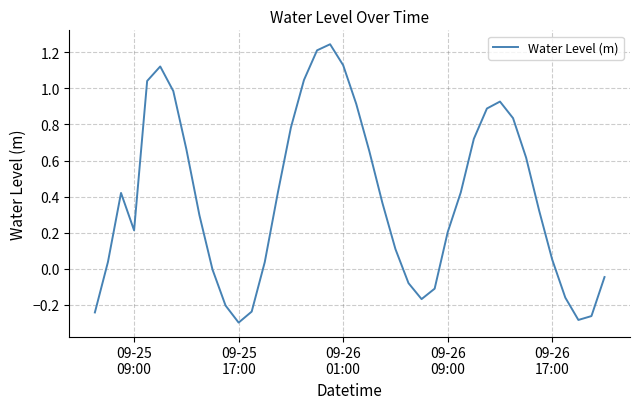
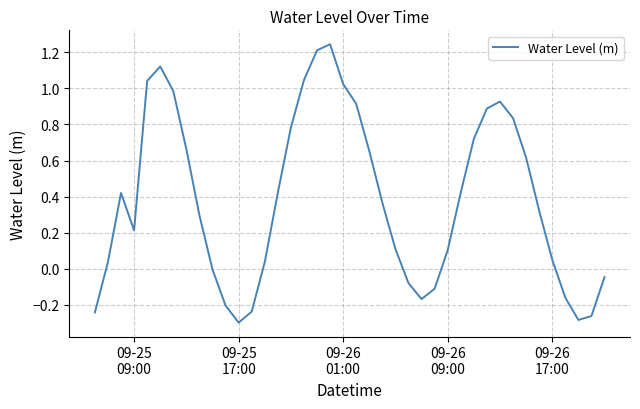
  {
    "09-25 09:00": 0.21,
    "09-25 17:00": -0.30,
-   "09-26 01:00": 1.13,
-   "09-26 09:00": 0.20,
+   "09-26 01:00": 1.02,
+   "09-26 09:00": 0.10,
    "09-26 17:00": 0.05
  }
